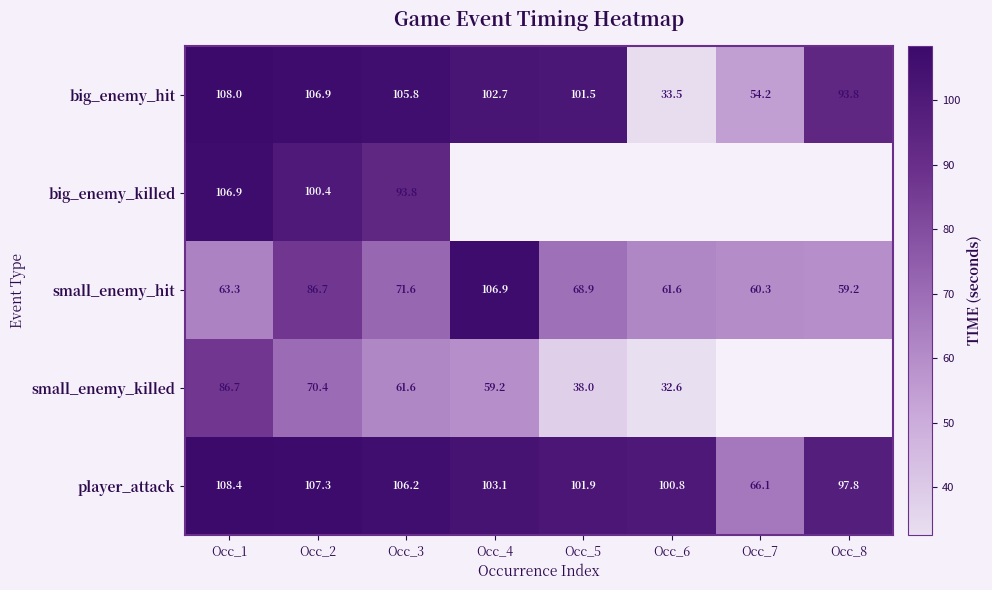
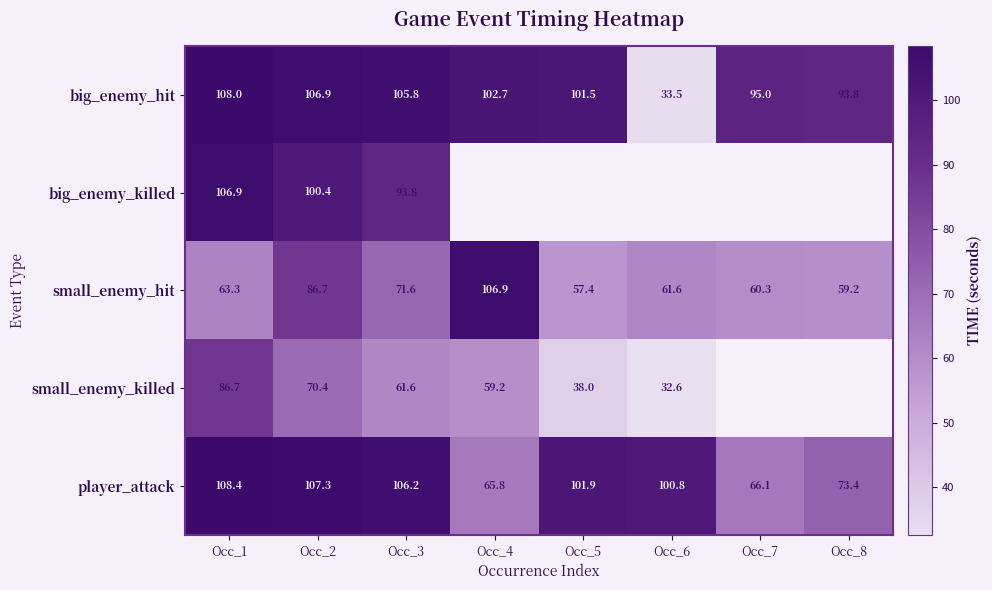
  {
    "big_enemy_hit": {
      "Occ_1": 108.0,
      "Occ_2": 106.9,
      "Occ_3": 105.8,
      "Occ_4": 102.7,
      "Occ_5": 101.5,
      "Occ_6": 33.5,
-     "Occ_7": 54.2
+     "Occ_7": 95.0
    },
    "big_enemy_killed": {
      "Occ_1": 106.9,
      "Occ_2": 100.4
    },
    "small_enemy_hit": {
      "Occ_1": 63.3,
      "Occ_2": 86.7,
      "Occ_3": 71.6,
      "Occ_4": 106.9,
-     "Occ_5": 68.9,
+     "Occ_5": 57.4,
      "Occ_6": 61.6,
      "Occ_7": 60.3,
      "Occ_8": 59.2
    },
    "small_enemy_killed": {
      "Occ_1": 86.7,
      "Occ_2": 70.4,
      "Occ_3": 61.6,
      "Occ_4": 59.2,
      "Occ_5": 38.0,
      "Occ_6": 32.6
    },
    "player_attack": {
      "Occ_1": 108.4,
      "Occ_2": 107.3,
      "Occ_3": 106.2,
-     "Occ_4": 103.1,
+     "Occ_4": 65.8,
      "Occ_5": 101.9,
      "Occ_6": 100.8,
      "Occ_7": 66.1,
-     "Occ_8": 97.8
+     "Occ_8": 73.4
    }
  }
